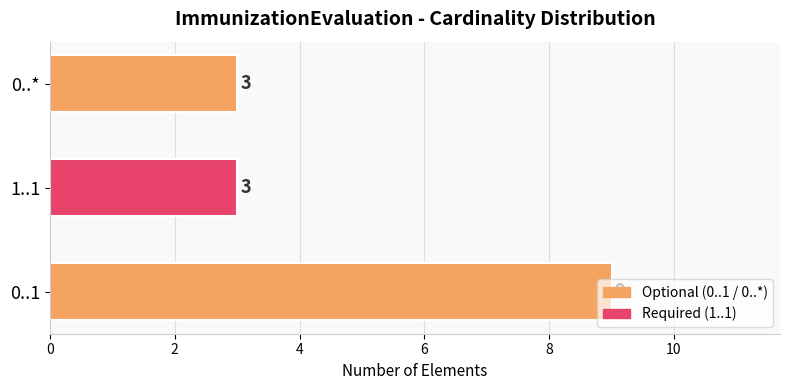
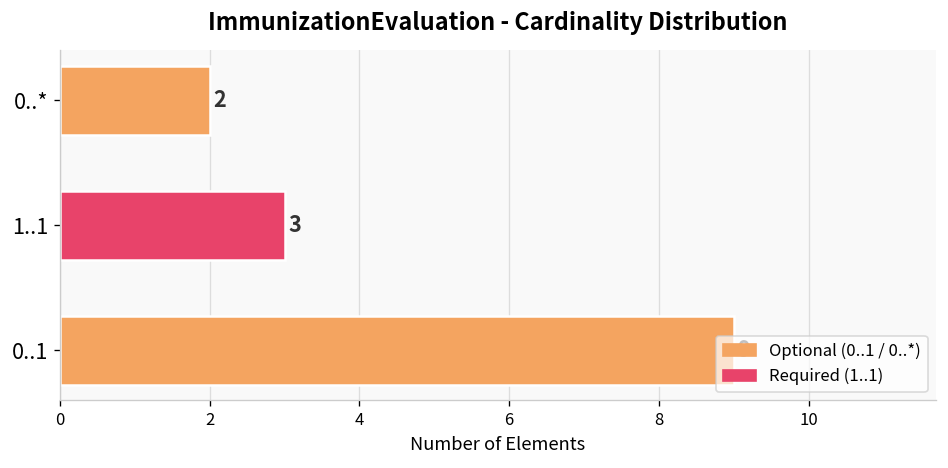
  {
-   "0..*": 3,
+   "0..*": 2,
    "1..1": 3
  }
